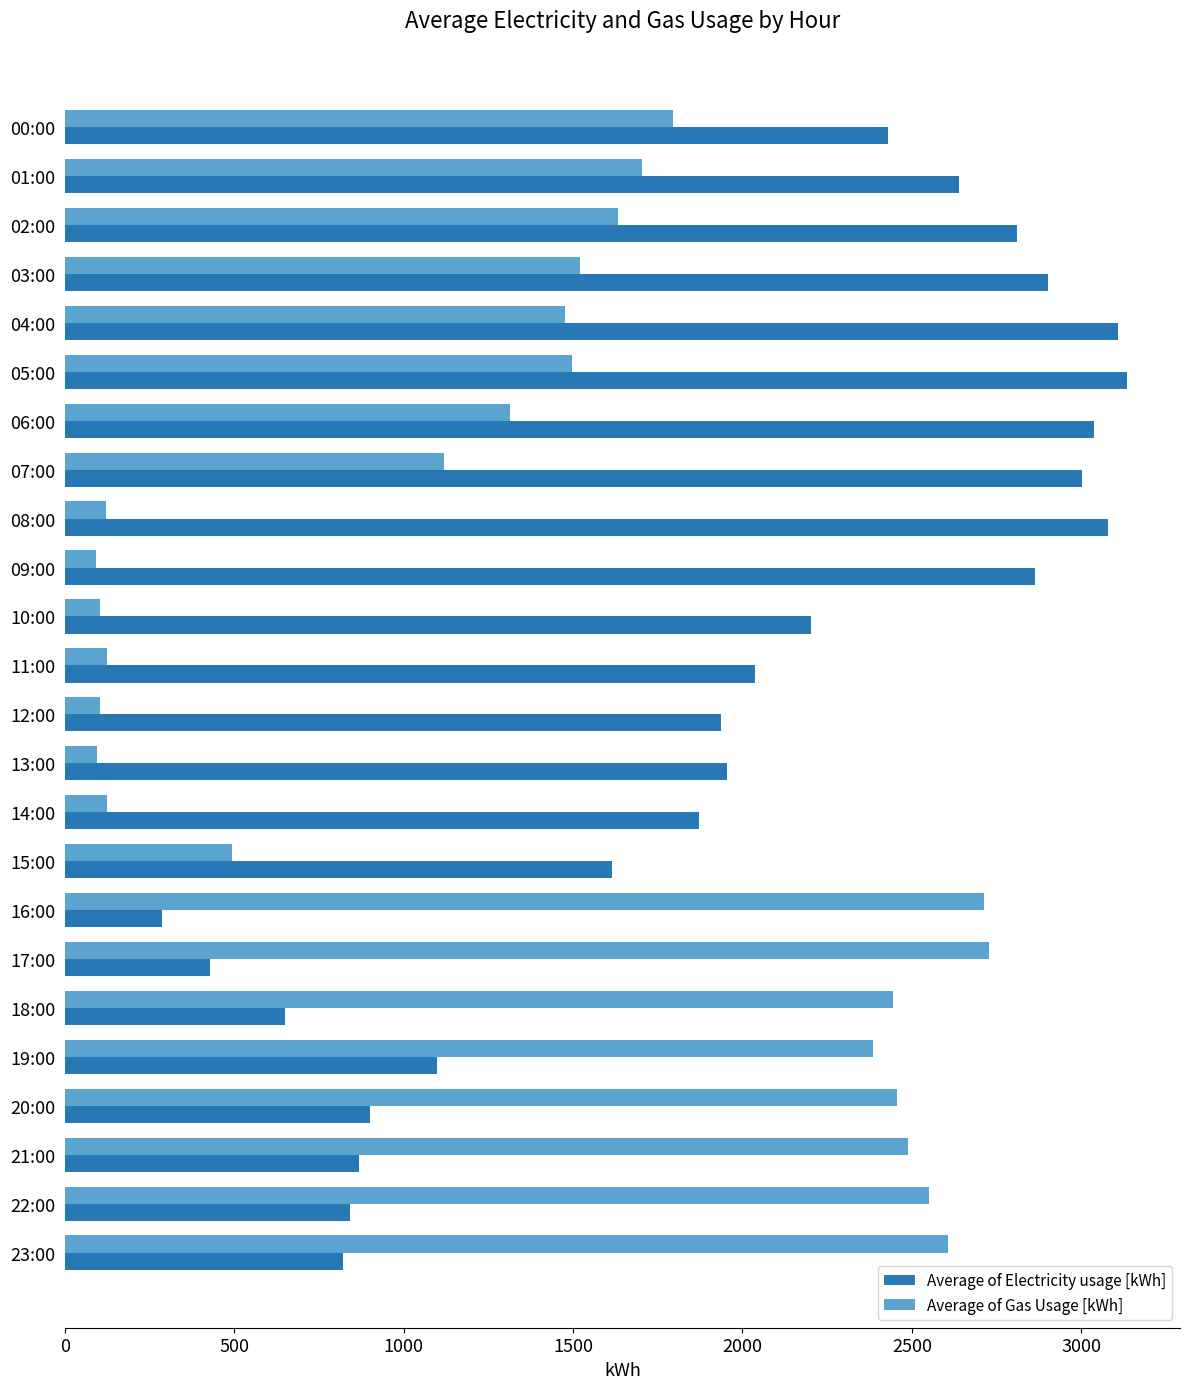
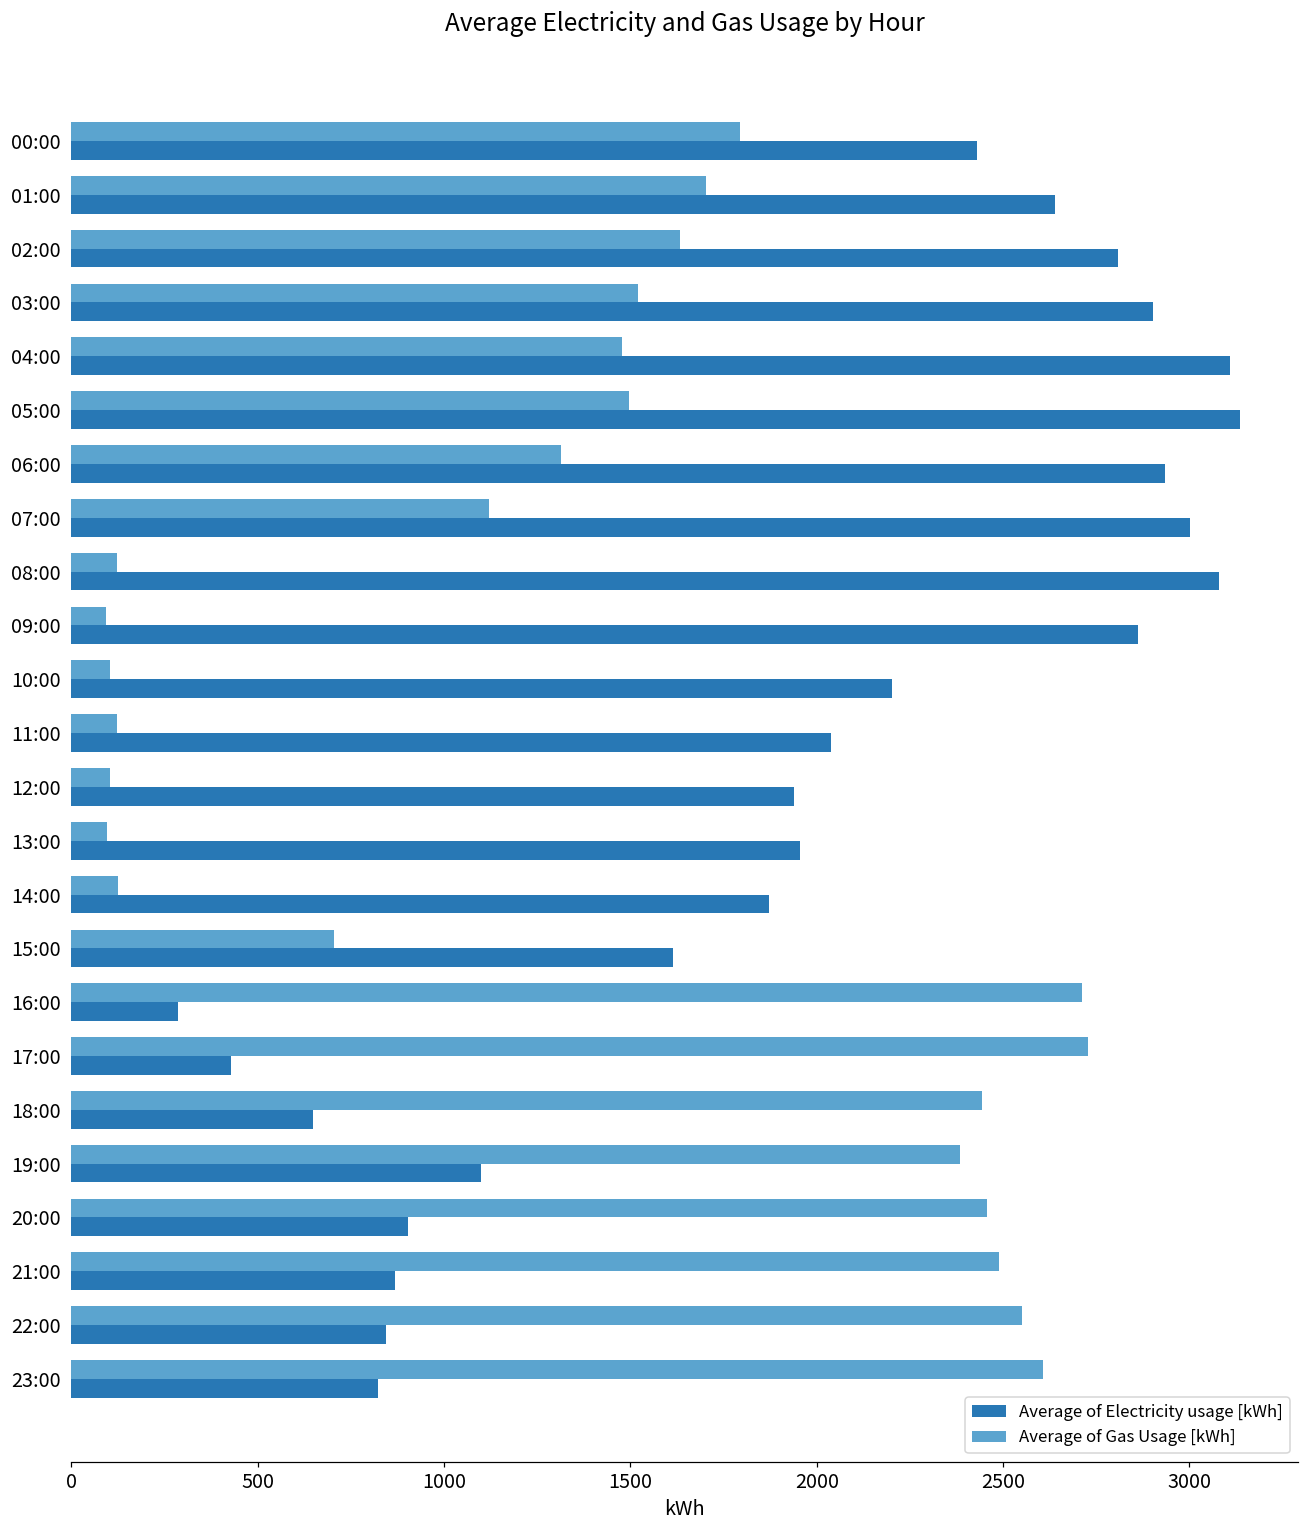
  {
    "Average of Electricity usage [kWh]": {
      "00:00": 2430,
      "01:00": 2640,
      "02:00": 2810,
      "03:00": 2900,
      "04:00": 3110,
      "05:00": 3130,
-     "06:00": 3040,
+     "06:00": 2930,
      "07:00": 3000,
      "08:00": 3080,
      "09:00": 2860,
      "10:00": 2200,
      "11:00": 2040,
      "12:00": 1940,
      "13:00": 1950,
      "14:00": 1870,
      "15:00": 1610,
      "16:00": 290,
      "17:00": 430,
      "18:00": 650,
      "19:00": 1100,
      "20:00": 900,
      "21:00": 870,
      "22:00": 840,
      "23:00": 820
    },
    "Average of Gas Usage [kWh]": {
      "00:00": 1800,
      "01:00": 1700,
      "02:00": 1630,
      "03:00": 1520,
      "04:00": 1480,
      "05:00": 1500,
      "06:00": 1310,
      "07:00": 1120,
      "08:00": 120,
      "09:00": 90,
      "10:00": 100,
      "11:00": 120,
      "12:00": 100,
      "13:00": 100,
      "14:00": 130,
-     "15:00": 490,
+     "15:00": 700,
      "16:00": 2710,
      "17:00": 2730,
      "18:00": 2440,
      "19:00": 2390,
      "20:00": 2460,
      "21:00": 2490,
      "22:00": 2550,
      "23:00": 2610
    }
  }
